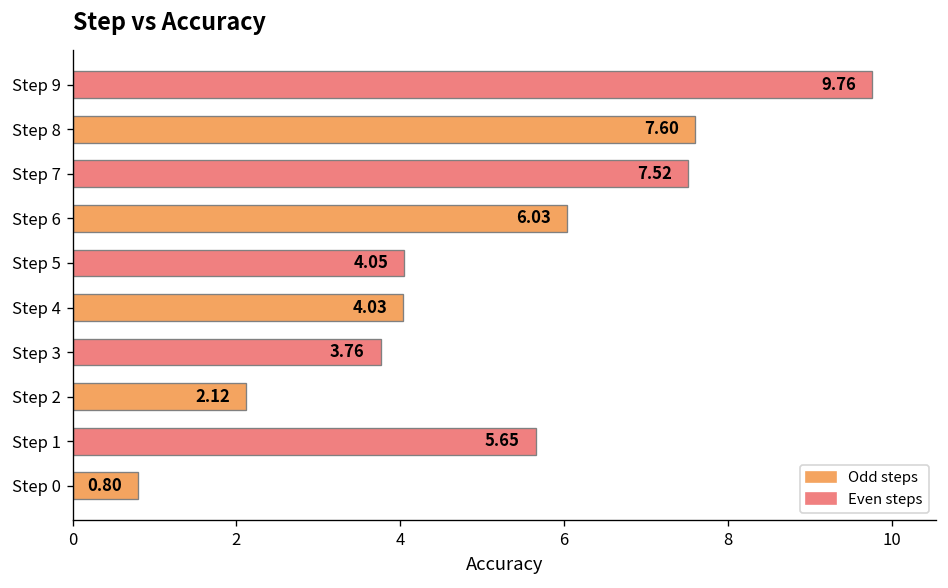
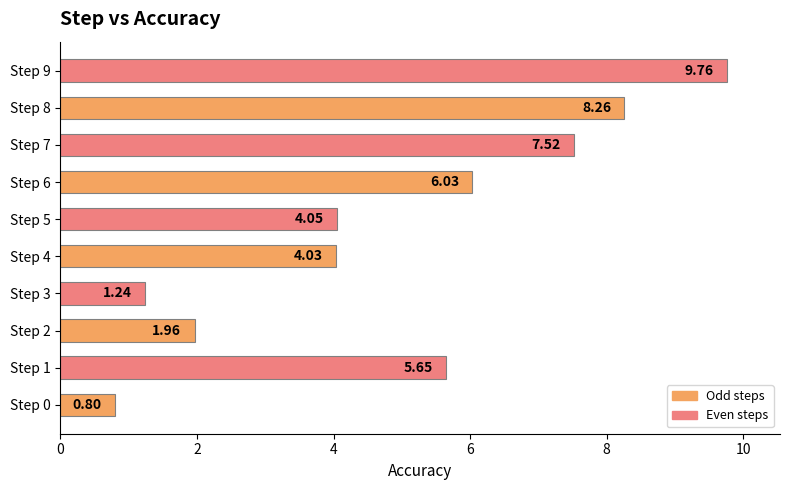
  {
    "Step 9": 9.76,
-   "Step 8": 7.60,
+   "Step 8": 8.26,
    "Step 7": 7.52,
    "Step 6": 6.03,
    "Step 5": 4.05,
    "Step 4": 4.03,
-   "Step 3": 3.76,
-   "Step 2": 2.12,
+   "Step 3": 1.24,
+   "Step 2": 1.96,
    "Step 1": 5.65,
    "Step 0": 0.80
  }
